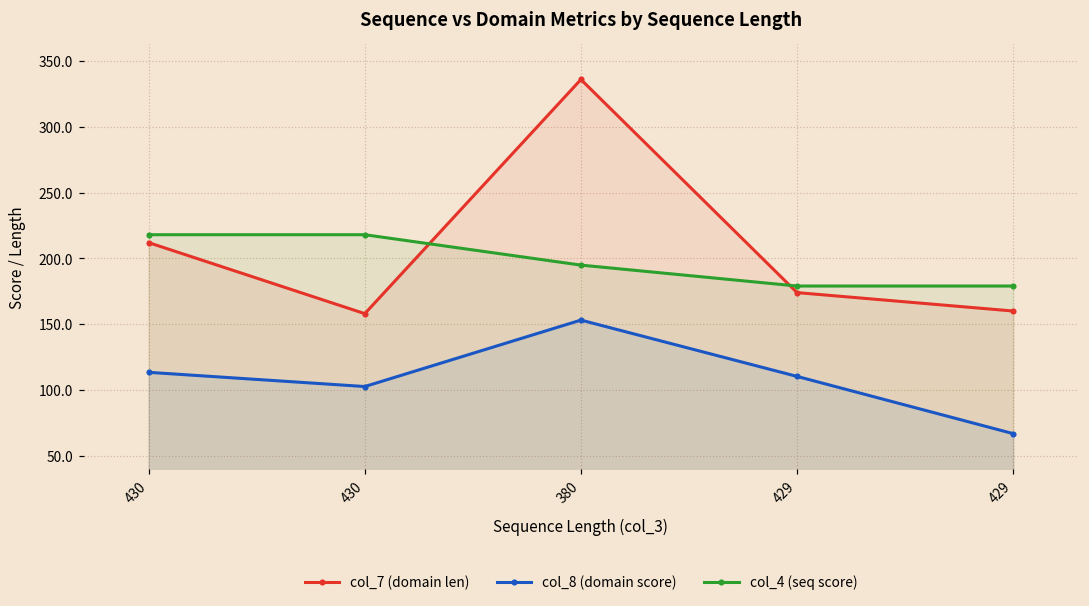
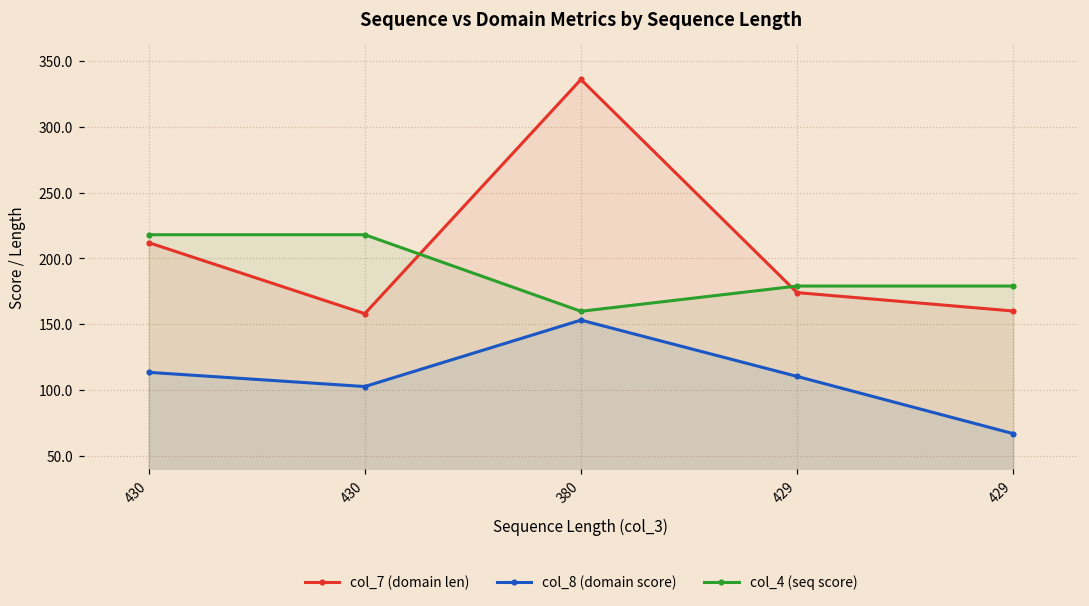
  {
    "col_7 (domain len)": {
      "380": 336
    },
    "col_8 (domain score)": {
      "380": 153
    },
    "col_4 (seq score)": {
-     "380": 195
+     "380": 160
    }
  }
